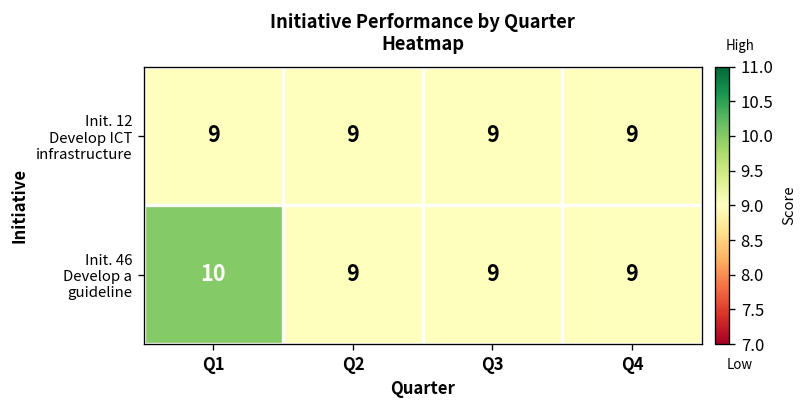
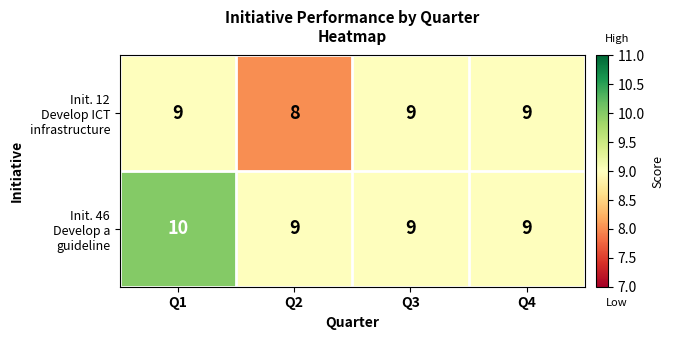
  {
    "Init. 12 Develop ICT infrastructure": {
      "Q1": 9,
-     "Q2": 9,
+     "Q2": 8,
      "Q3": 9,
      "Q4": 9
    },
    "Init. 46 Develop a guideline": {
      "Q1": 10,
      "Q2": 9,
      "Q3": 9,
      "Q4": 9
    }
  }
